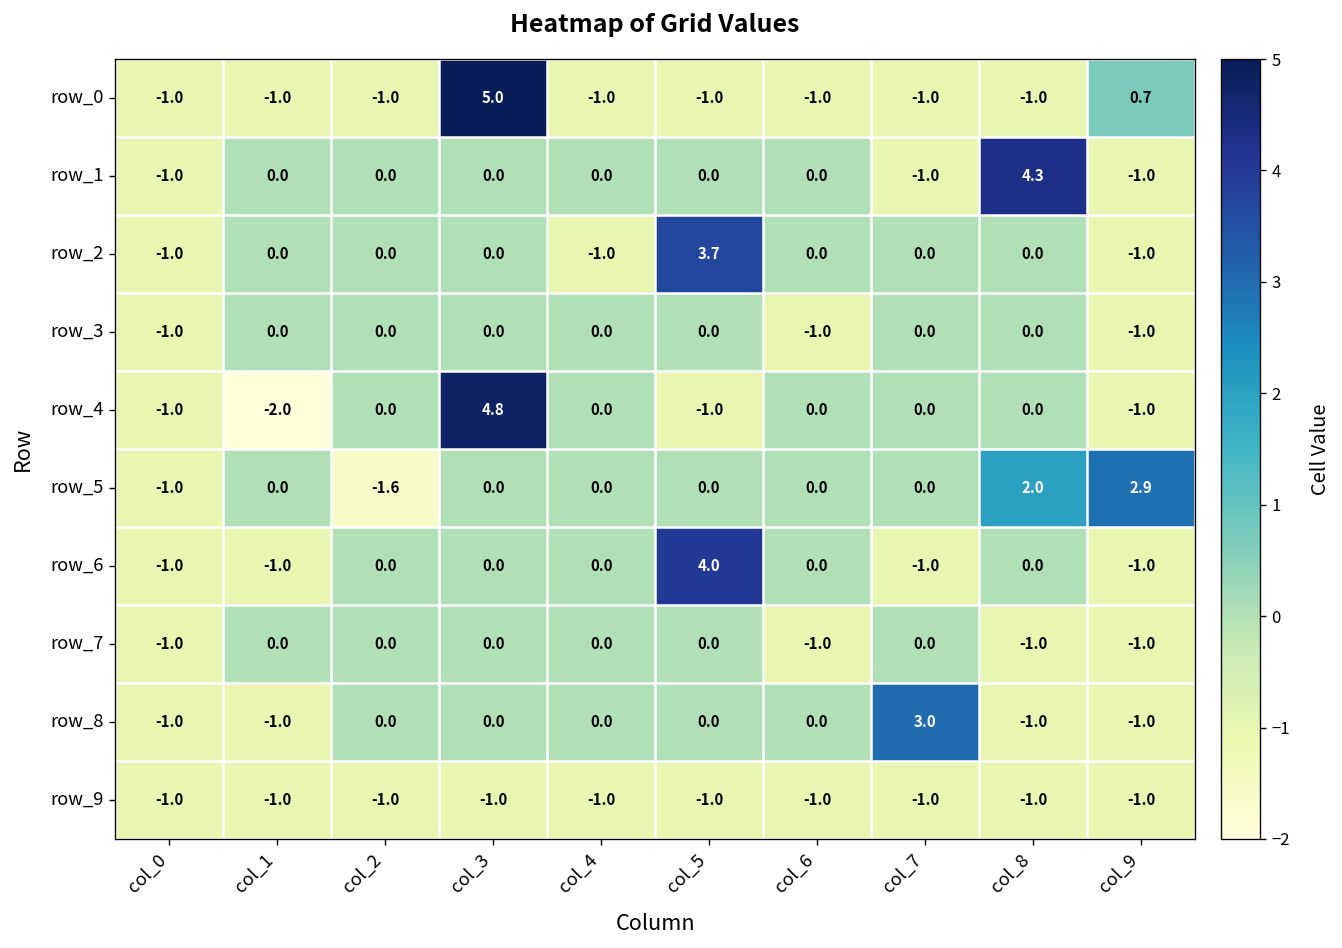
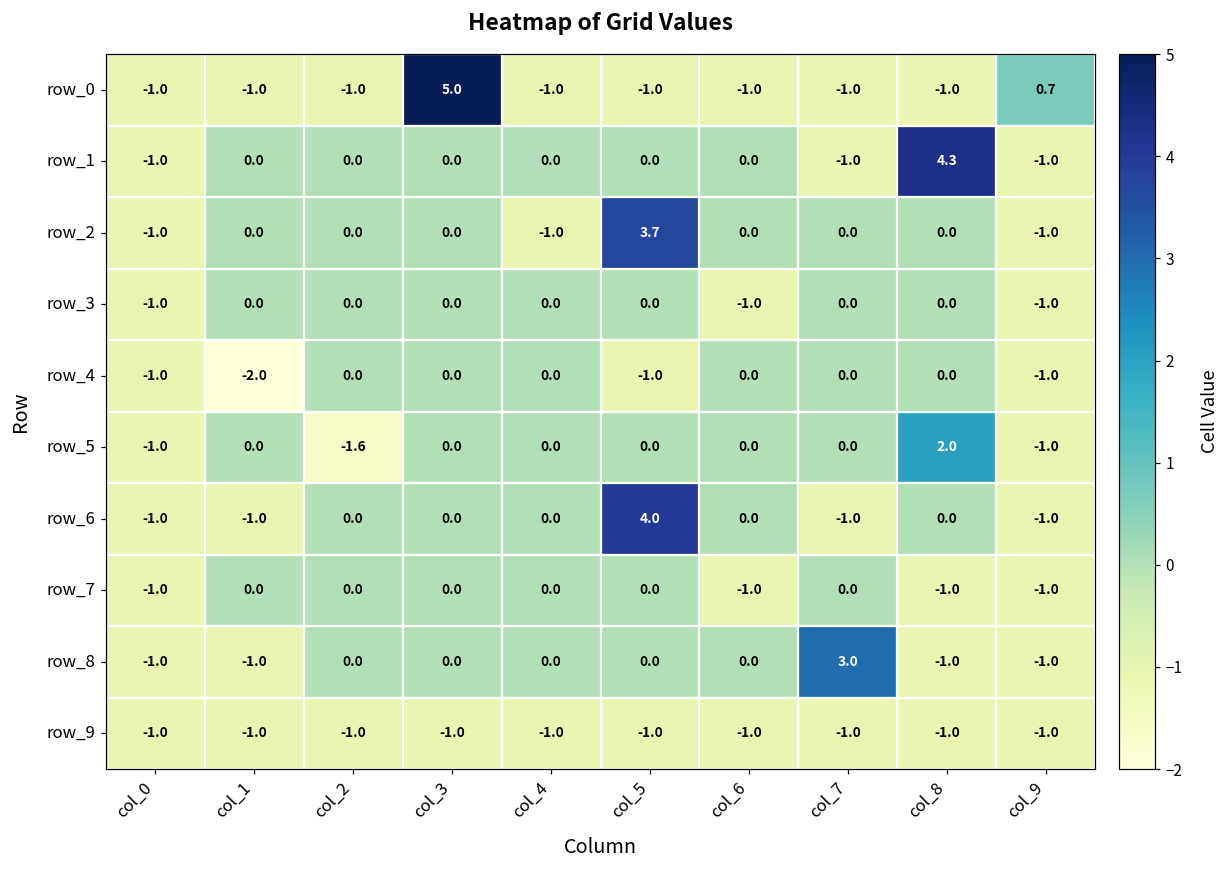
  {
    "row_0": {
      "col_0": -1.0,
      "col_1": -1.0,
      "col_2": -1.0,
      "col_3": 5.0,
      "col_4": -1.0,
      "col_5": -1.0,
      "col_6": -1.0,
      "col_7": -1.0,
      "col_8": -1.0,
      "col_9": 0.7
    },
    "row_1": {
      "col_0": -1.0,
      "col_1": 0.0,
      "col_2": 0.0,
      "col_3": 0.0,
      "col_4": 0.0,
      "col_5": 0.0,
      "col_6": 0.0,
      "col_7": -1.0,
      "col_8": 4.3,
      "col_9": -1.0
    },
    "row_2": {
      "col_0": -1.0,
      "col_1": 0.0,
      "col_2": 0.0,
      "col_3": 0.0,
      "col_4": -1.0,
      "col_5": 3.7,
      "col_6": 0.0,
      "col_7": 0.0,
      "col_8": 0.0,
      "col_9": -1.0
    },
    "row_3": {
      "col_0": -1.0,
      "col_1": 0.0,
      "col_2": 0.0,
      "col_3": 0.0,
      "col_4": 0.0,
      "col_5": 0.0,
      "col_6": -1.0,
      "col_7": 0.0,
      "col_8": 0.0,
      "col_9": -1.0
    },
    "row_4": {
      "col_0": -1.0,
      "col_1": -2.0,
      "col_2": 0.0,
-     "col_3": 4.8,
+     "col_3": 0.0,
      "col_4": 0.0,
      "col_5": -1.0,
      "col_6": 0.0,
      "col_7": 0.0,
      "col_8": 0.0,
      "col_9": -1.0
    },
    "row_5": {
      "col_0": -1.0,
      "col_1": 0.0,
      "col_2": -1.6,
      "col_3": 0.0,
      "col_4": 0.0,
      "col_5": 0.0,
      "col_6": 0.0,
      "col_7": 0.0,
      "col_8": 2.0,
-     "col_9": 2.9
+     "col_9": -1.0
    },
    "row_6": {
      "col_0": -1.0,
      "col_1": -1.0,
      "col_2": 0.0,
      "col_3": 0.0,
      "col_4": 0.0,
      "col_5": 4.0,
      "col_6": 0.0,
      "col_7": -1.0,
      "col_8": 0.0,
      "col_9": -1.0
    },
    "row_7": {
      "col_0": -1.0,
      "col_1": 0.0,
      "col_2": 0.0,
      "col_3": 0.0,
      "col_4": 0.0,
      "col_5": 0.0,
      "col_6": -1.0,
      "col_7": 0.0,
      "col_8": -1.0,
      "col_9": -1.0
    },
    "row_8": {
      "col_0": -1.0,
      "col_1": -1.0,
      "col_2": 0.0,
      "col_3": 0.0,
      "col_4": 0.0,
      "col_5": 0.0,
      "col_6": 0.0,
      "col_7": 3.0,
      "col_8": -1.0,
      "col_9": -1.0
    },
    "row_9": {
      "col_0": -1.0,
      "col_1": -1.0,
      "col_2": -1.0,
      "col_3": -1.0,
      "col_4": -1.0,
      "col_5": -1.0,
      "col_6": -1.0,
      "col_7": -1.0,
      "col_8": -1.0,
      "col_9": -1.0
    }
  }
